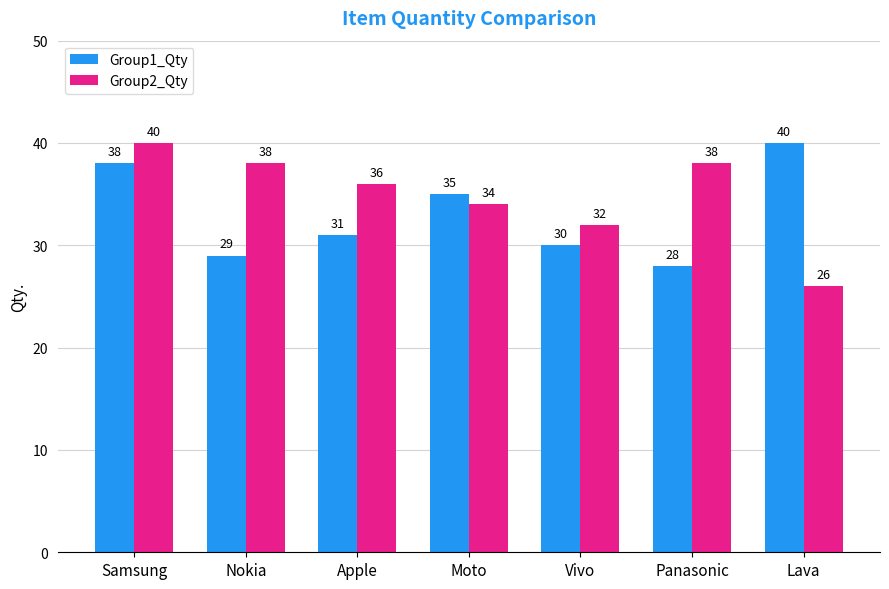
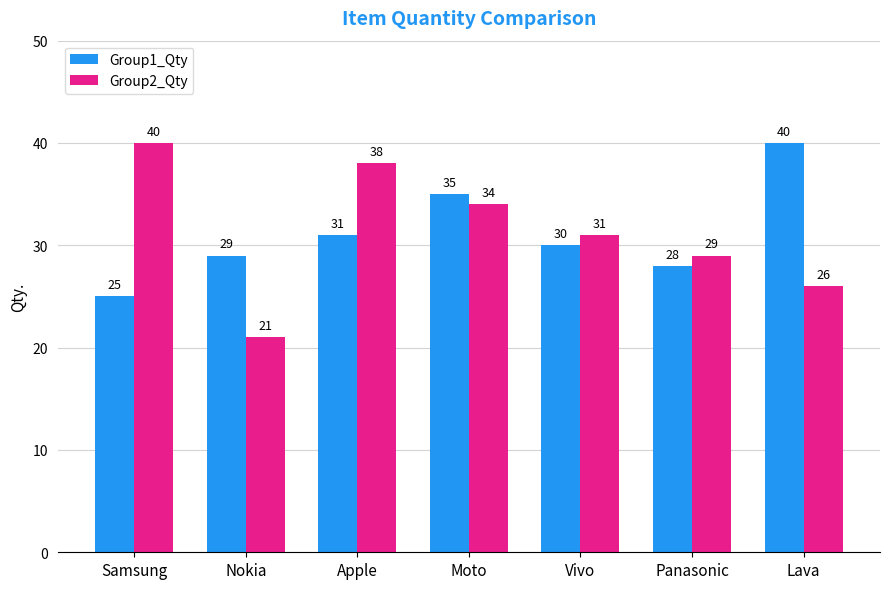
  {
    "Group1_Qty": {
-     "Samsung": 38,
+     "Samsung": 25,
      "Nokia": 29,
      "Apple": 31,
      "Moto": 35,
      "Vivo": 30,
      "Panasonic": 28,
      "Lava": 40
    },
    "Group2_Qty": {
      "Samsung": 40,
-     "Nokia": 38,
-     "Apple": 36,
+     "Nokia": 21,
+     "Apple": 38,
      "Moto": 34,
-     "Vivo": 32,
-     "Panasonic": 38,
+     "Vivo": 31,
+     "Panasonic": 29,
      "Lava": 26
    }
  }
